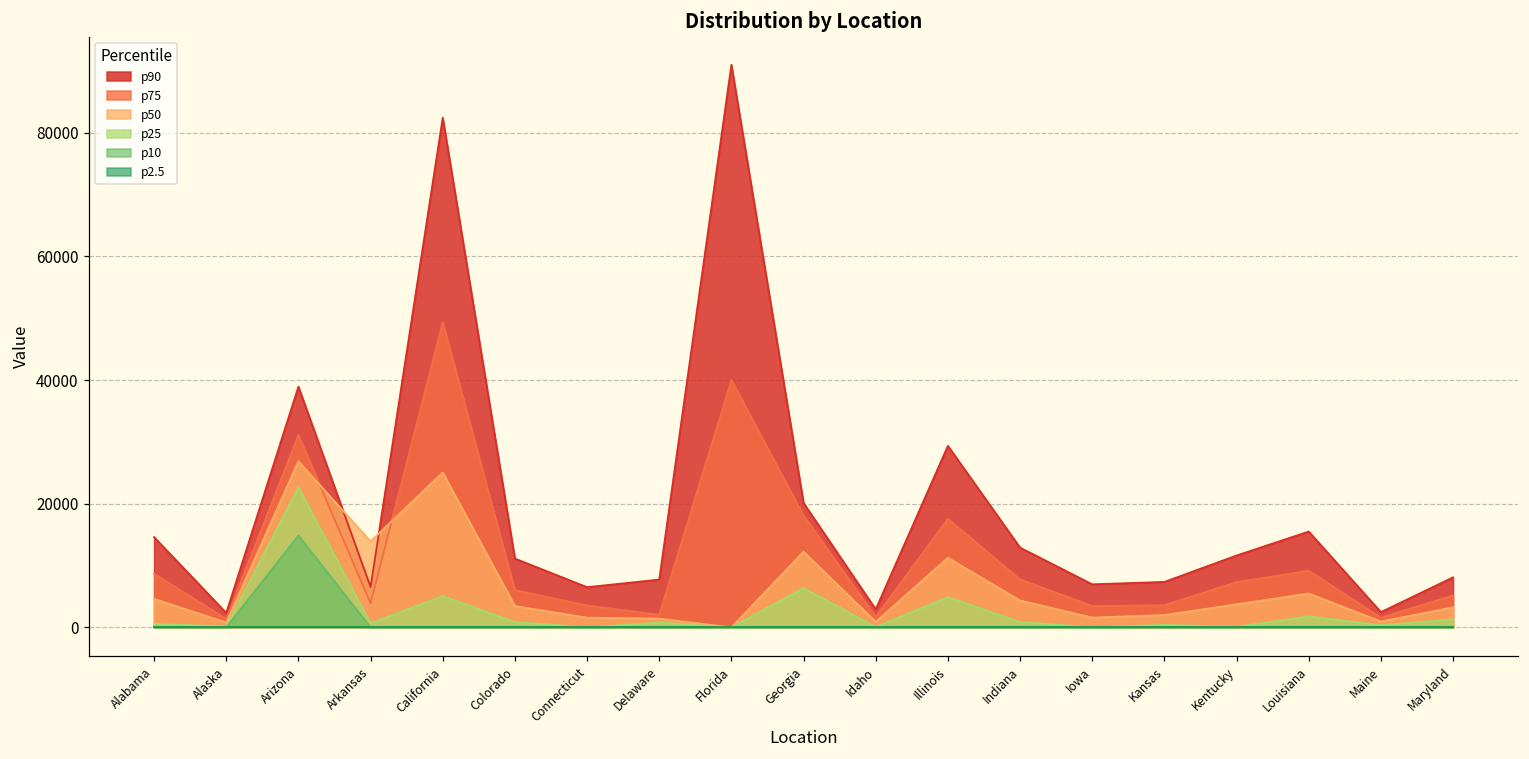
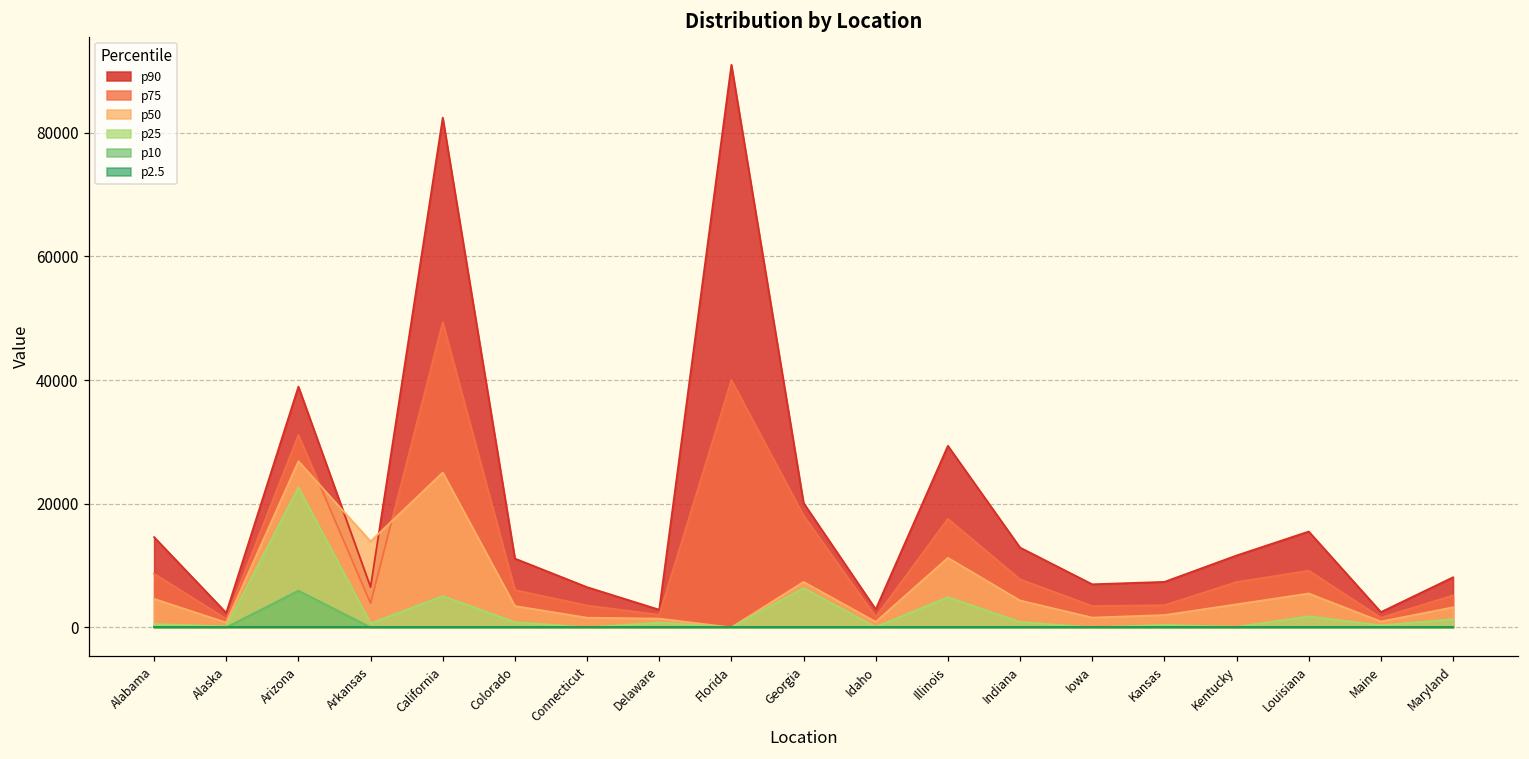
  {
    "p90": {
      "Alabama": 15000,
      "Alaska": 2000,
      "Arizona": 39000,
      "Arkansas": 7000,
      "California": 82000,
      "Colorado": 11000,
      "Connecticut": 7000,
-     "Delaware": 8000,
+     "Delaware": 3000,
      "Florida": 91000,
      "Georgia": 20000,
      "Idaho": 3000,
      "Illinois": 29000,
      "Indiana": 13000,
      "Iowa": 7000,
      "Kansas": 7000,
      "Kentucky": 12000,
      "Louisiana": 16000,
      "Maine": 2000,
      "Maryland": 8000
    },
    "p75": {
      "Alabama": 9000,
      "Alaska": 1000,
      "Arizona": 31000,
      "Arkansas": 4000,
      "California": 49000,
      "Colorado": 6000,
      "Connecticut": 4000,
      "Delaware": 2000,
      "Florida": 40000,
      "Georgia": 18000,
      "Idaho": 2000,
      "Illinois": 18000,
      "Indiana": 8000,
      "Iowa": 3000,
      "Kansas": 4000,
      "Kentucky": 7000,
      "Louisiana": 9000,
      "Maine": 2000,
      "Maryland": 5000
    },
    "p50": {
      "Alabama": 5000,
      "Alaska": 1000,
      "Arizona": 27000,
      "Arkansas": 14000,
      "California": 25000,
      "Colorado": 3000,
      "Connecticut": 2000,
      "Delaware": 1000,
-     "Georgia": 12000,
+     "Georgia": 7000,
      "Idaho": 1000,
      "Illinois": 11000,
      "Indiana": 4000,
      "Iowa": 2000,
      "Kansas": 2000,
      "Kentucky": 4000,
      "Louisiana": 5000,
      "Maine": 1000,
      "Maryland": 3000
    },
    "p25": {
      "Alabama": 1000,
      "Arizona": 23000,
      "Arkansas": 1000,
      "California": 5000,
      "Colorado": 1000,
      "Delaware": 1000,
      "Georgia": 6000,
      "Illinois": 5000,
      "Indiana": 1000,
      "Louisiana": 2000,
      "Maryland": 1000
    },
    "p10": {
-     "Arizona": 15000
+     "Arizona": 6000
    },
    "p2.5": {
      "Arizona": 0
    }
  }
